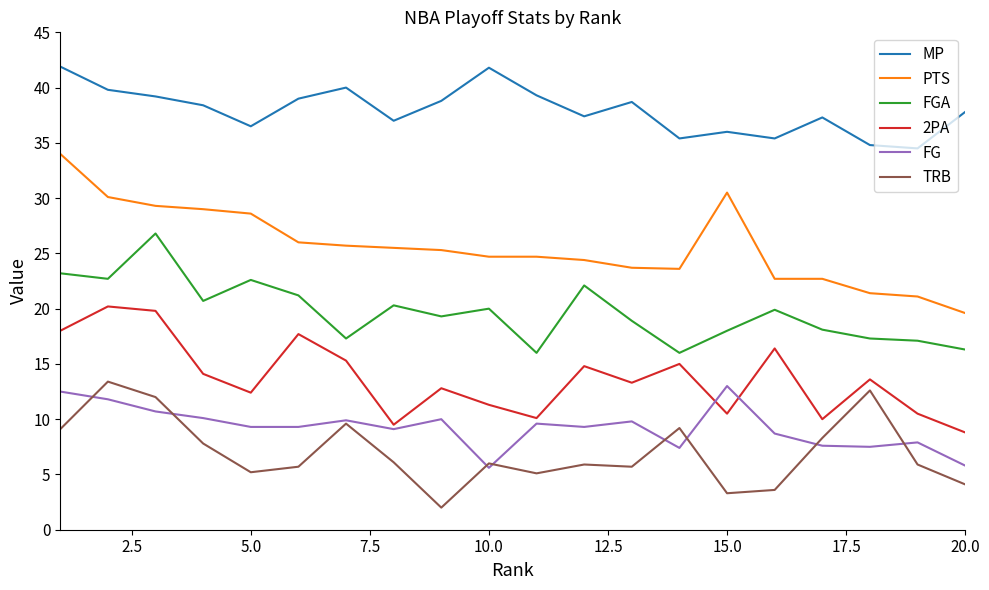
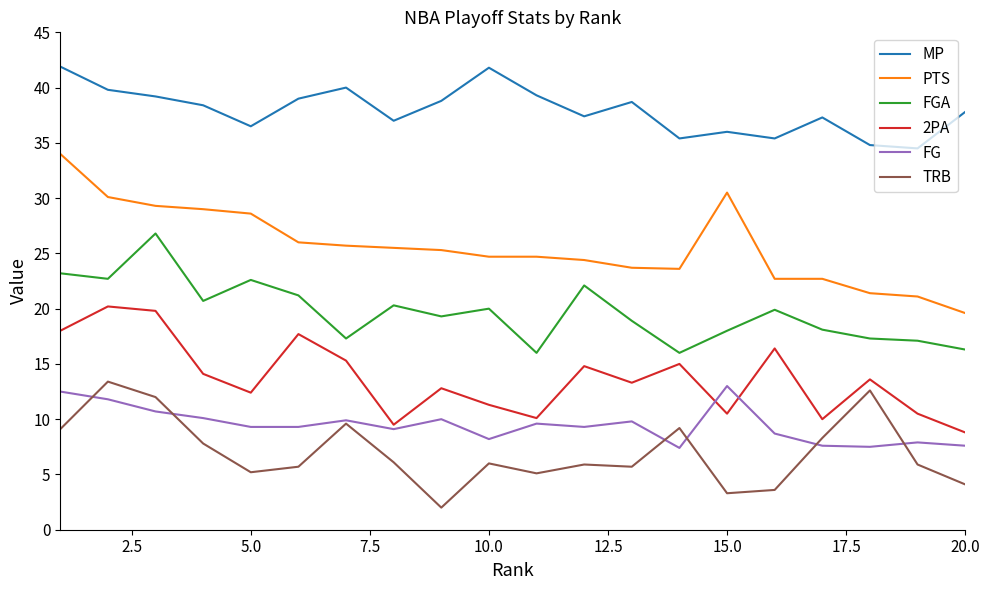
  {
    "MP": {
      "5.0": 36.5,
      "10.0": 41.8,
      "15.0": 36.0,
      "20.0": 37.8
    },
    "PTS": {
      "5.0": 28.6,
      "10.0": 24.7,
      "15.0": 30.5,
      "20.0": 19.6
    },
    "FGA": {
      "5.0": 22.6,
      "10.0": 20.0,
      "15.0": 18.0,
      "20.0": 16.3
    },
    "2PA": {
      "5.0": 12.4,
      "10.0": 11.3,
      "15.0": 10.5,
      "20.0": 8.8
    },
    "FG": {
      "5.0": 9.3,
-     "10.0": 5.6,
+     "10.0": 8.2,
      "15.0": 13.0,
-     "20.0": 5.8
+     "20.0": 7.6
    },
    "TRB": {
      "5.0": 5.2,
      "10.0": 6.0,
      "15.0": 3.3,
      "20.0": 4.1
    }
  }
